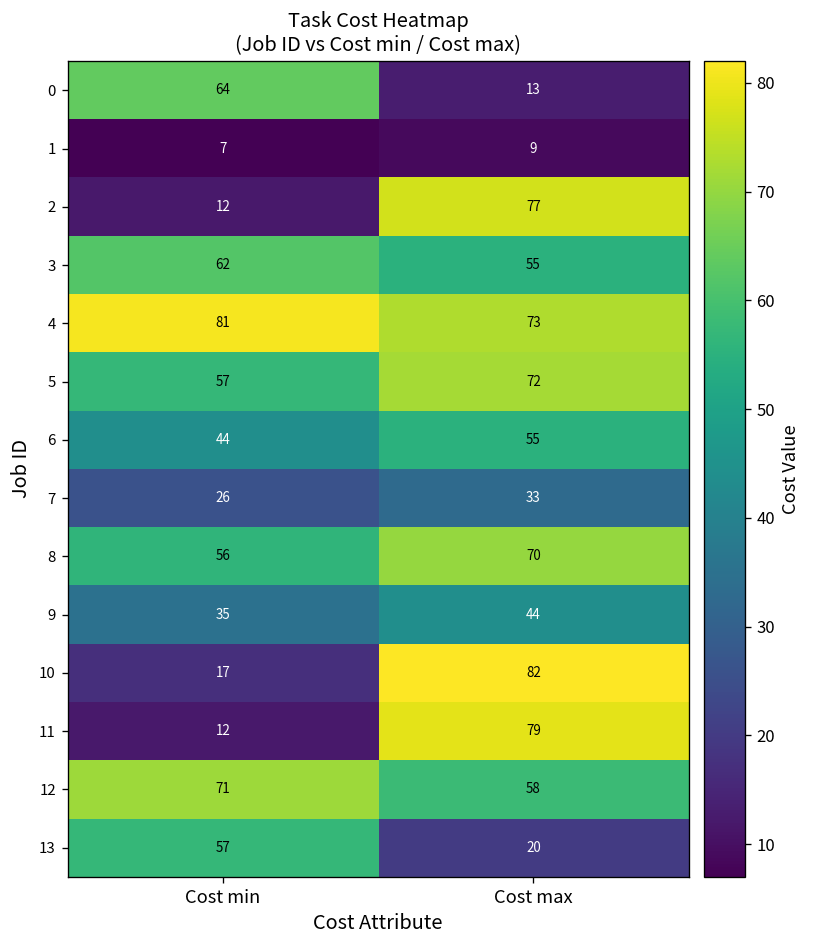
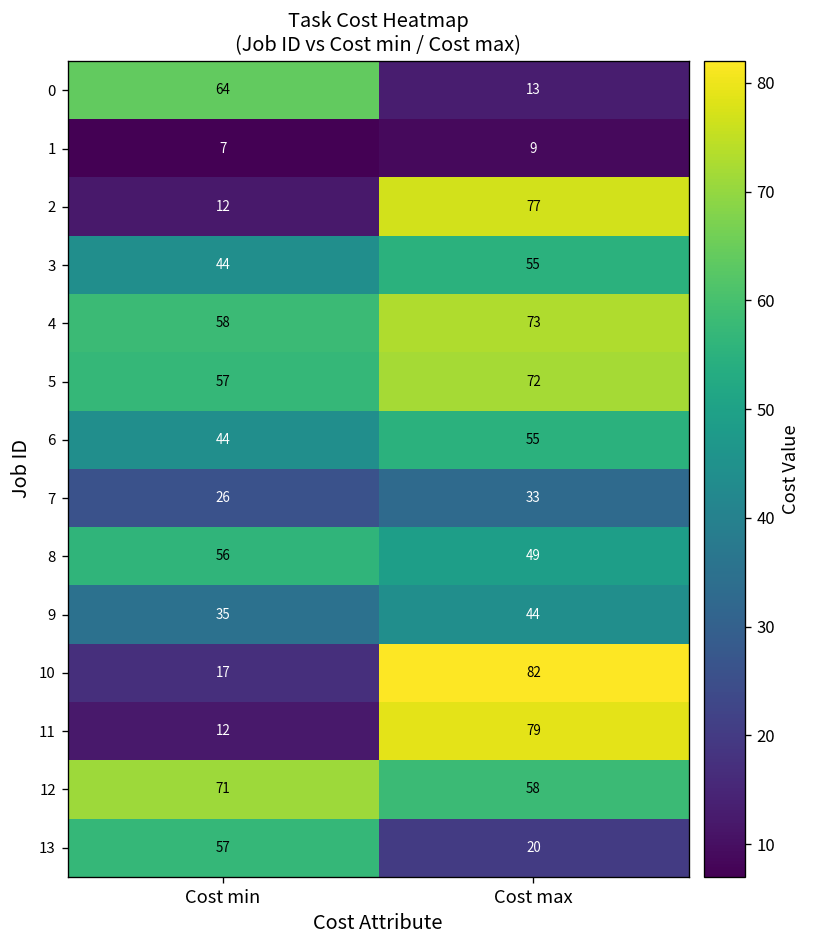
  {
    "0": {
      "Cost min": 64,
      "Cost max": 13
    },
    "1": {
      "Cost min": 7,
      "Cost max": 9
    },
    "2": {
      "Cost min": 12,
      "Cost max": 77
    },
    "3": {
-     "Cost min": 62,
+     "Cost min": 44,
      "Cost max": 55
    },
    "4": {
-     "Cost min": 81,
+     "Cost min": 58,
      "Cost max": 73
    },
    "5": {
      "Cost min": 57,
      "Cost max": 72
    },
    "6": {
      "Cost min": 44,
      "Cost max": 55
    },
    "7": {
      "Cost min": 26,
      "Cost max": 33
    },
    "8": {
      "Cost min": 56,
-     "Cost max": 70
+     "Cost max": 49
    },
    "9": {
      "Cost min": 35,
      "Cost max": 44
    },
    "10": {
      "Cost min": 17,
      "Cost max": 82
    },
    "11": {
      "Cost min": 12,
      "Cost max": 79
    },
    "12": {
      "Cost min": 71,
      "Cost max": 58
    },
    "13": {
      "Cost min": 57,
      "Cost max": 20
    }
  }
